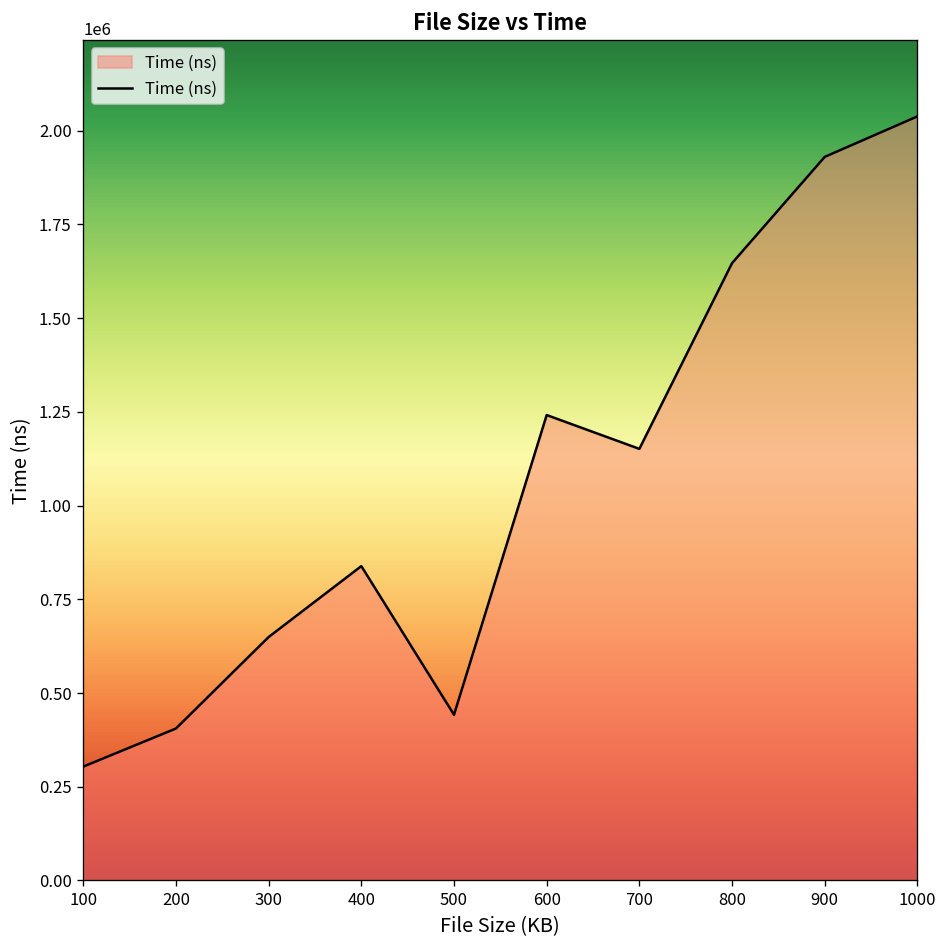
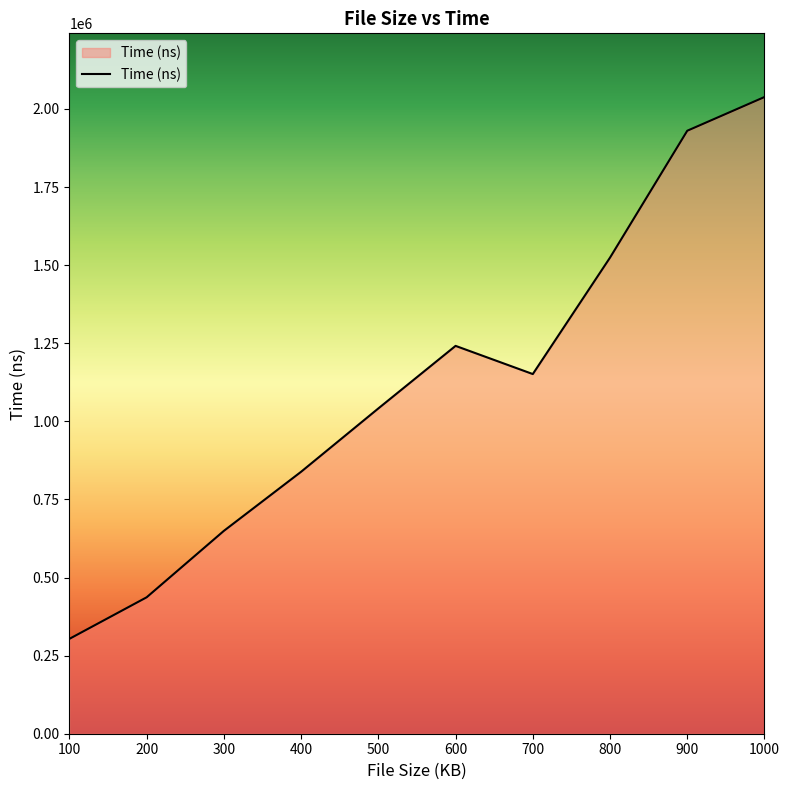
  {
    "100": 300000,
-   "200": 410000,
+   "200": 440000,
    "300": 650000,
    "400": 840000,
-   "500": 440000,
+   "500": 1040000,
    "600": 1240000,
    "700": 1150000,
-   "800": 1650000,
+   "800": 1520000,
    "900": 1930000,
    "1000": 2040000
  }
